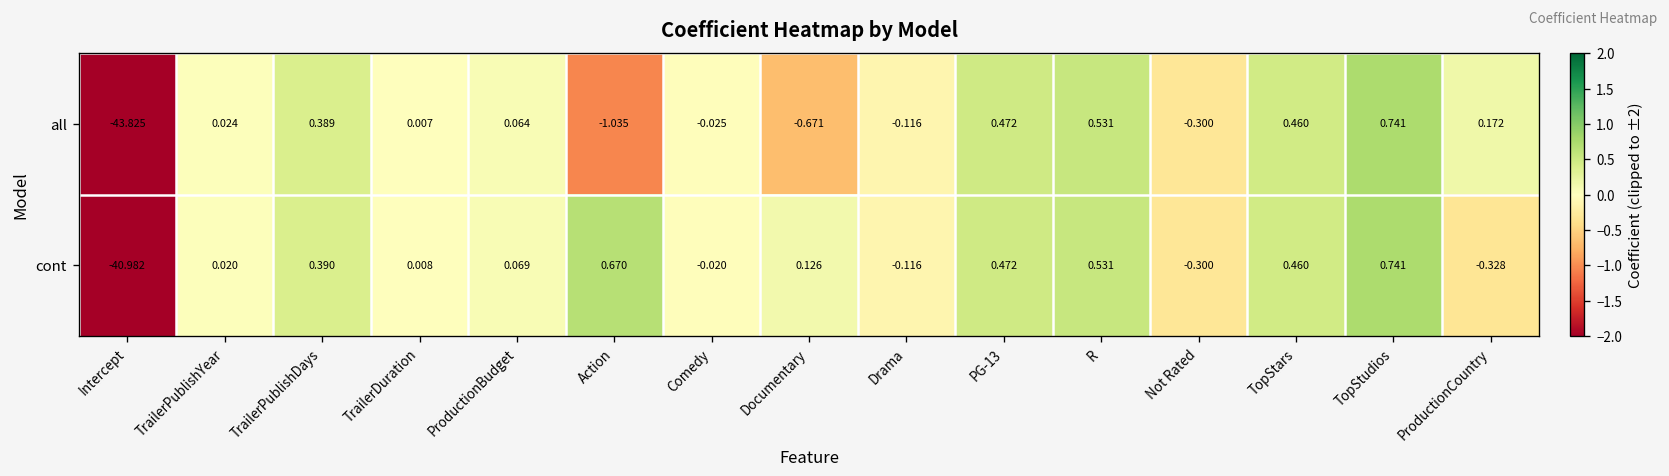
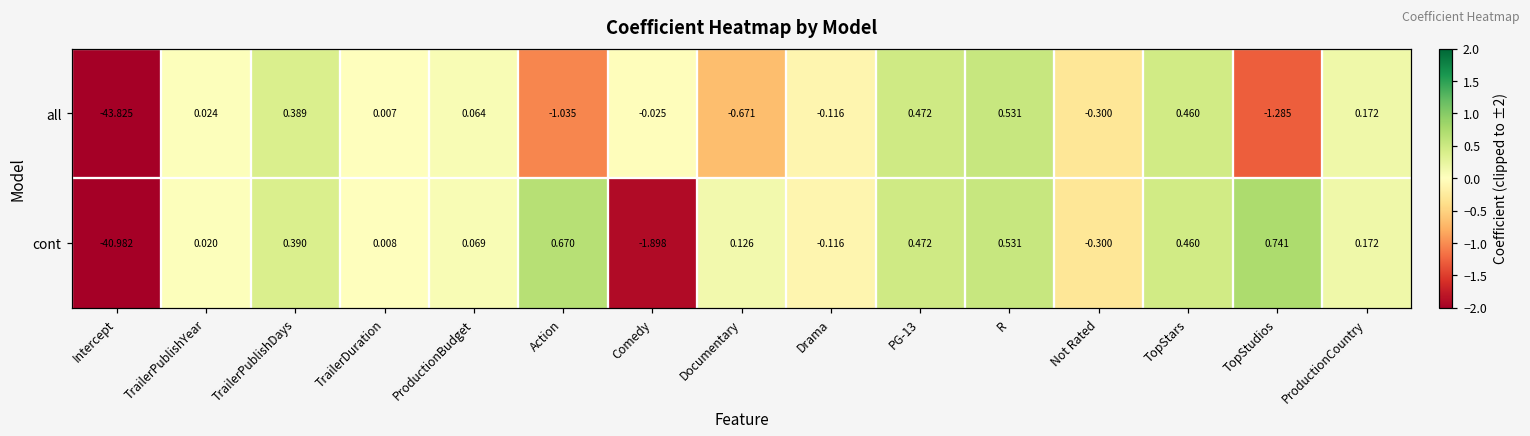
  {
    "all": {
      "Intercept": -43.825,
      "TrailerPublishYear": 0.024,
      "TrailerPublishDays": 0.389,
      "TrailerDuration": 0.007,
      "ProductionBudget": 0.064,
      "Action": -1.035,
      "Comedy": -0.025,
      "Documentary": -0.671,
      "Drama": -0.116,
      "PG-13": 0.472,
      "R": 0.531,
      "Not Rated": -0.300,
      "TopStars": 0.460,
-     "TopStudios": 0.741,
+     "TopStudios": -1.285,
      "ProductionCountry": 0.172
    },
    "cont": {
      "Intercept": -40.982,
      "TrailerPublishYear": 0.020,
      "TrailerPublishDays": 0.390,
      "TrailerDuration": 0.008,
      "ProductionBudget": 0.069,
      "Action": 0.670,
-     "Comedy": -0.020,
+     "Comedy": -1.898,
      "Documentary": 0.126,
      "Drama": -0.116,
      "PG-13": 0.472,
      "R": 0.531,
      "Not Rated": -0.300,
      "TopStars": 0.460,
      "TopStudios": 0.741,
-     "ProductionCountry": -0.328
+     "ProductionCountry": 0.172
    }
  }
